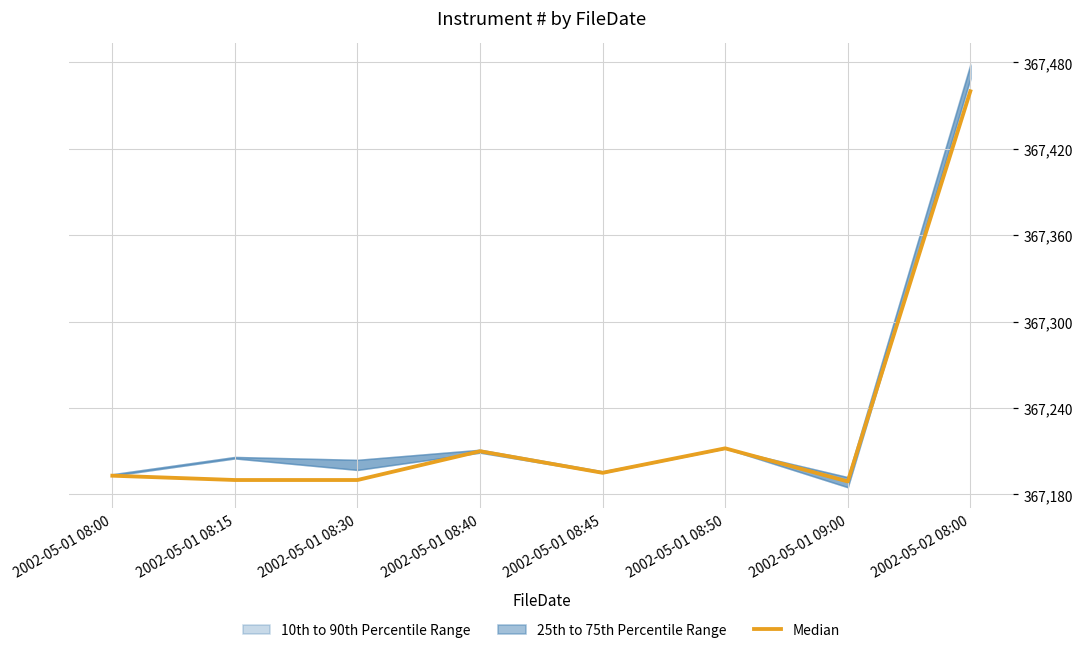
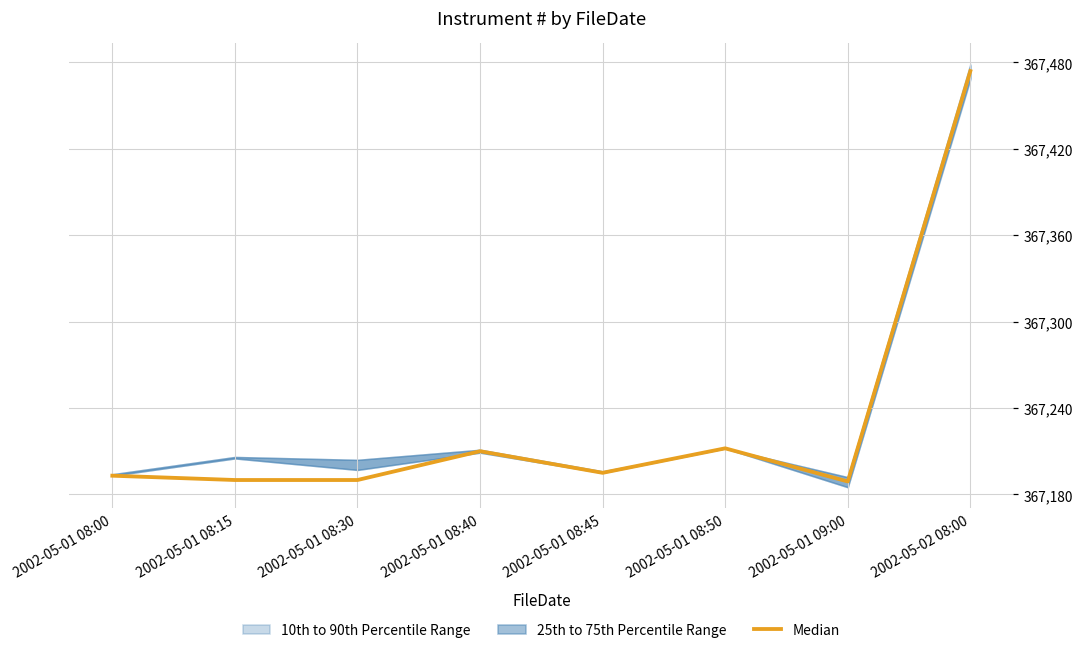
  {
    "Median": {
      "2002-05-01 08:15": "367,190",
      "2002-05-01 08:30": "367,190",
      "2002-05-01 09:00": "367,189",
-     "2002-05-02 08:00": "367,460"
+     "2002-05-02 08:00": "367,474"
    }
  }
